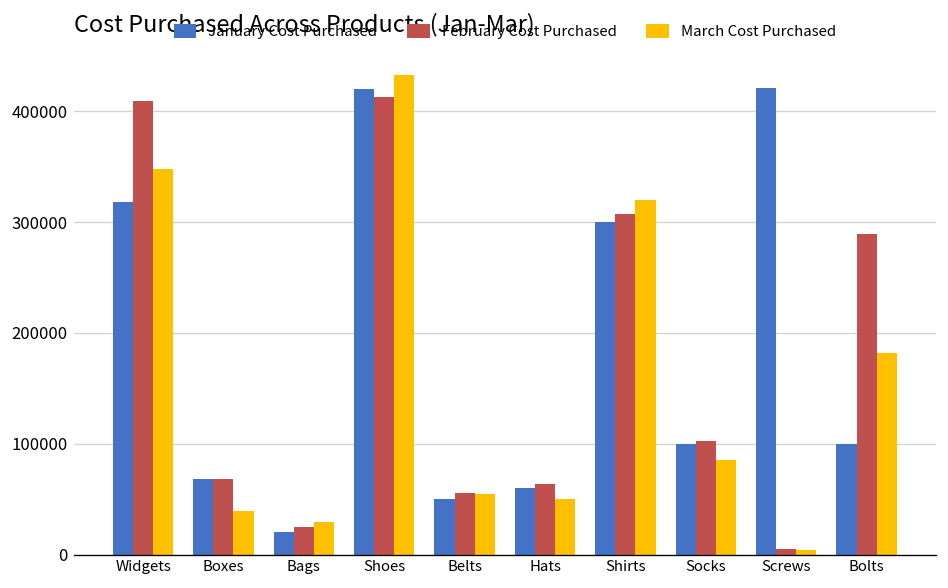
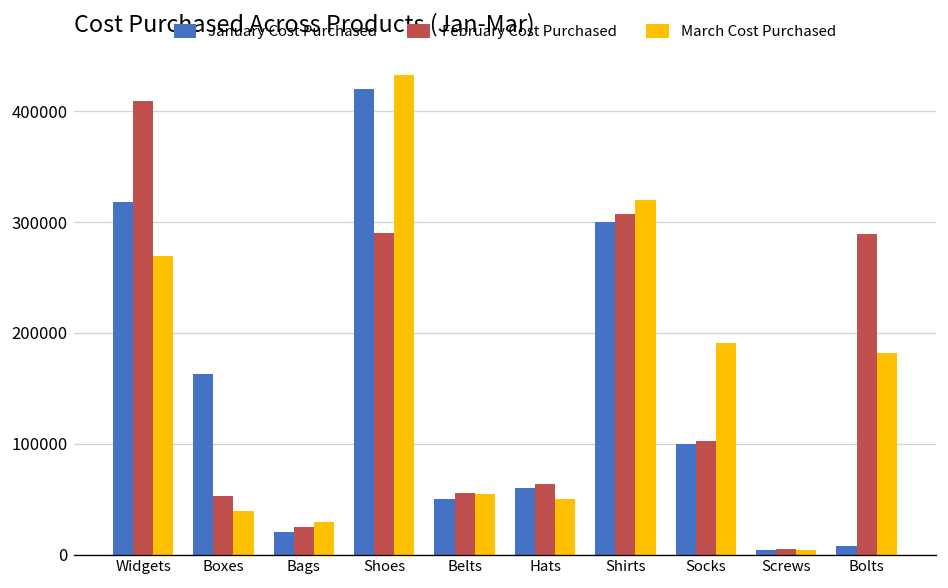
  {
    "January Cost Purchased": {
      "Widgets": 320000,
-     "Boxes": 70000,
+     "Boxes": 160000,
      "Bags": 20000,
      "Shoes": 420000,
      "Belts": 50000,
      "Hats": 60000,
      "Shirts": 300000,
      "Socks": 100000,
-     "Screws": 420000,
-     "Bolts": 100000
+     "Screws": 0,
+     "Bolts": 10000
    },
    "February Cost Purchased": {
      "Widgets": 410000,
-     "Boxes": 70000,
+     "Boxes": 50000,
      "Bags": 20000,
-     "Shoes": 410000,
+     "Shoes": 290000,
      "Belts": 60000,
      "Hats": 60000,
      "Shirts": 310000,
      "Socks": 100000,
      "Screws": 0,
      "Bolts": 290000
    },
    "March Cost Purchased": {
-     "Widgets": 350000,
+     "Widgets": 270000,
      "Boxes": 40000,
      "Bags": 30000,
      "Shoes": 430000,
      "Belts": 50000,
      "Hats": 50000,
      "Shirts": 320000,
-     "Socks": 90000,
+     "Socks": 190000,
      "Screws": 0,
      "Bolts": 180000
    }
  }
